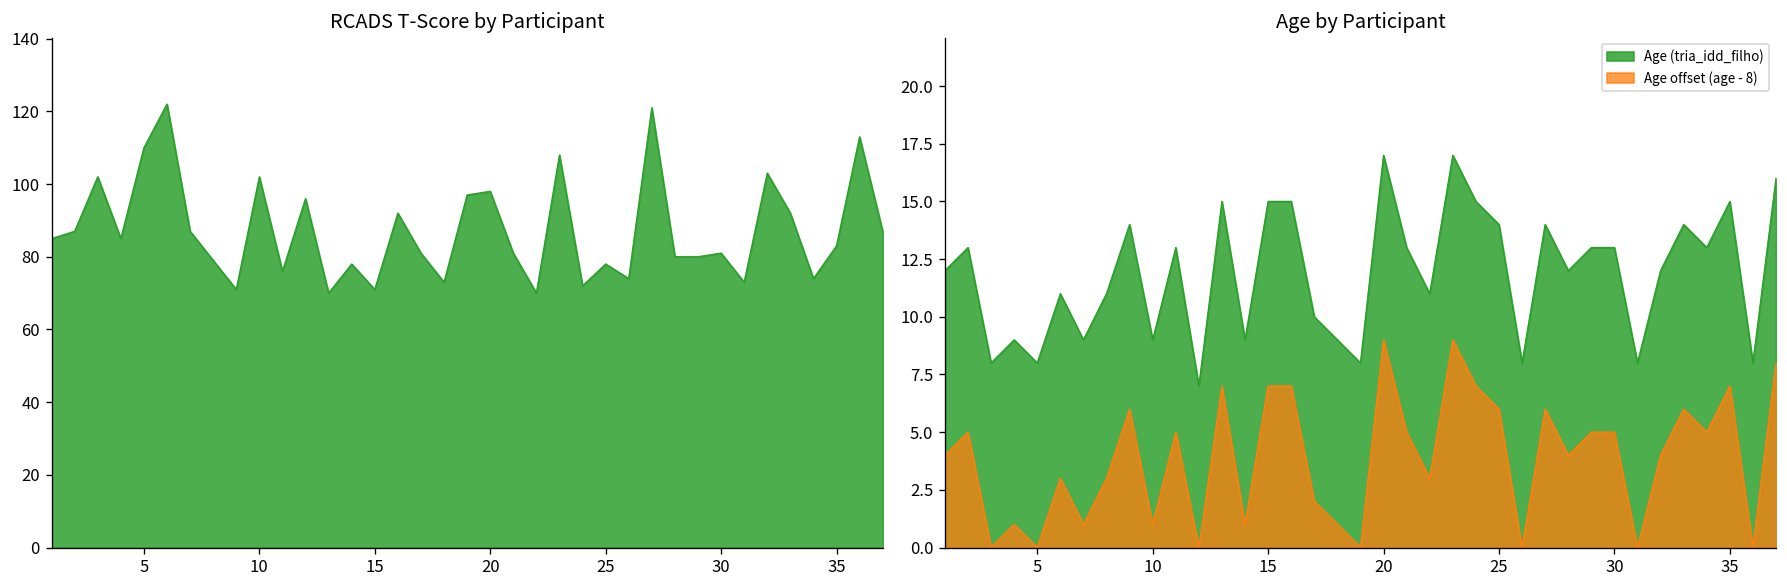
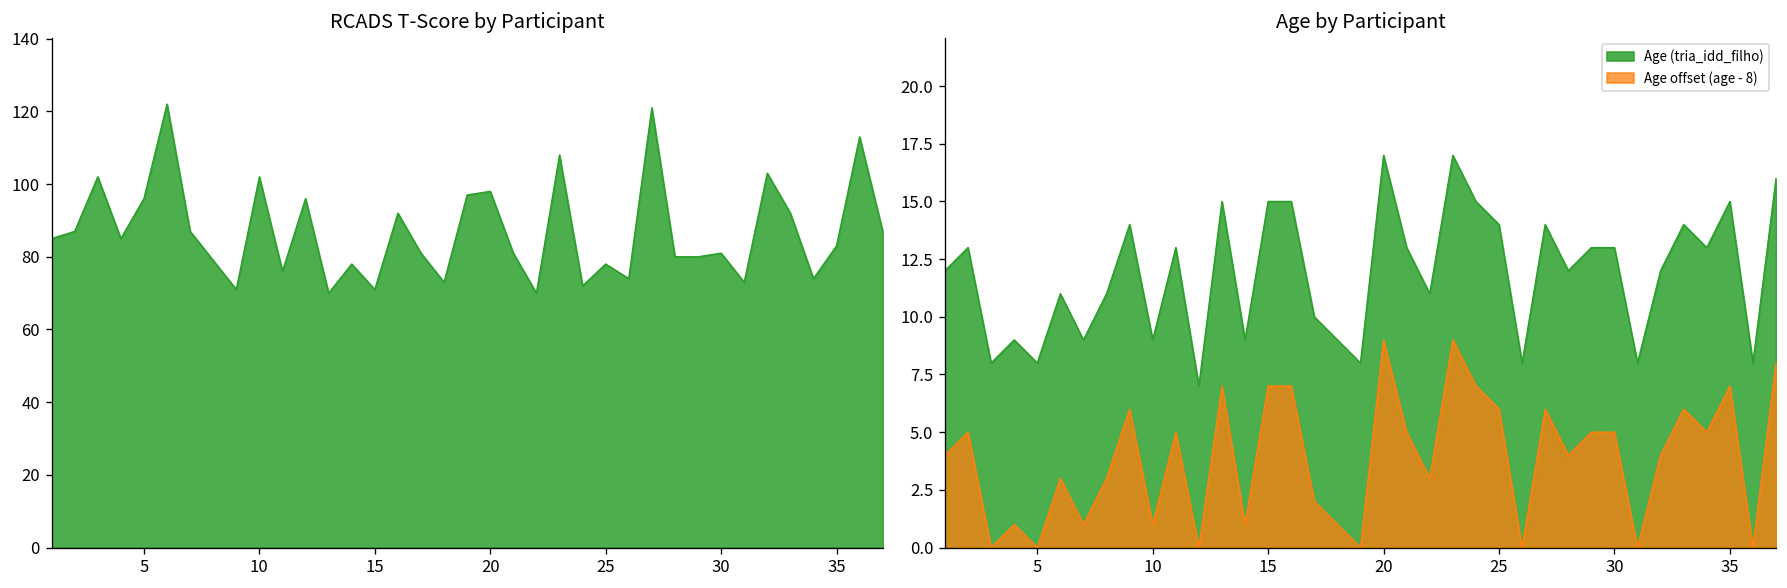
  {
    "RCADS T-Score by Participant": {
-     "5": 110,
+     "5": 96,
      "10": 102,
      "15": 71,
      "20": 98,
      "25": 78,
      "30": 81,
      "35": 83
    },
    "Age by Participant": {
      "Age (tria_idd_filho)": {
        "5": 8.0,
        "10": 9.0,
        "15": 15.0,
        "20": 17.0,
        "25": 14.0,
        "30": 13.0,
        "35": 15.0
      },
      "Age offset (age - 8)": {
        "5": 0.0,
        "10": 1.0,
        "15": 7.0,
        "20": 9.0,
        "25": 6.0,
        "30": 5.0,
        "35": 7.0
      }
    }
  }
